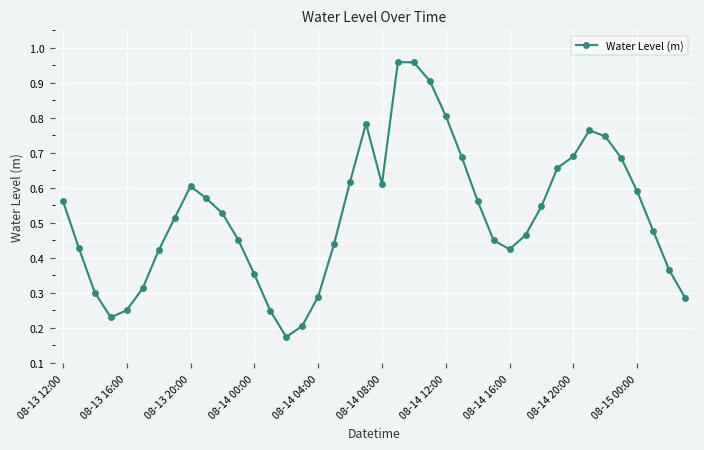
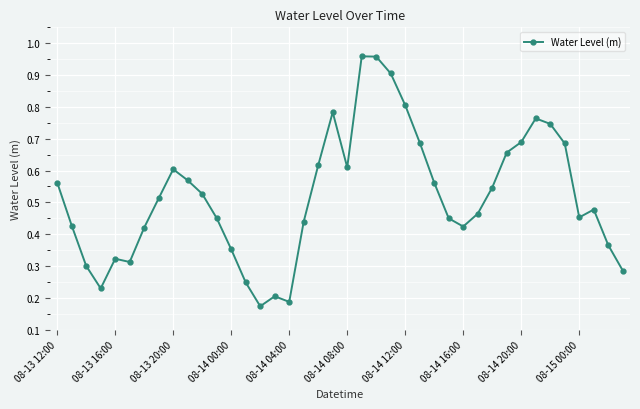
  {
    "08-13 12:00": 0.56,
-   "08-13 16:00": 0.25,
+   "08-13 16:00": 0.32,
    "08-13 20:00": 0.60,
    "08-14 00:00": 0.35,
-   "08-14 04:00": 0.29,
+   "08-14 04:00": 0.19,
    "08-14 08:00": 0.61,
    "08-14 12:00": 0.81,
    "08-14 16:00": 0.42,
    "08-14 20:00": 0.69,
-   "08-15 00:00": 0.59
+   "08-15 00:00": 0.45
  }
